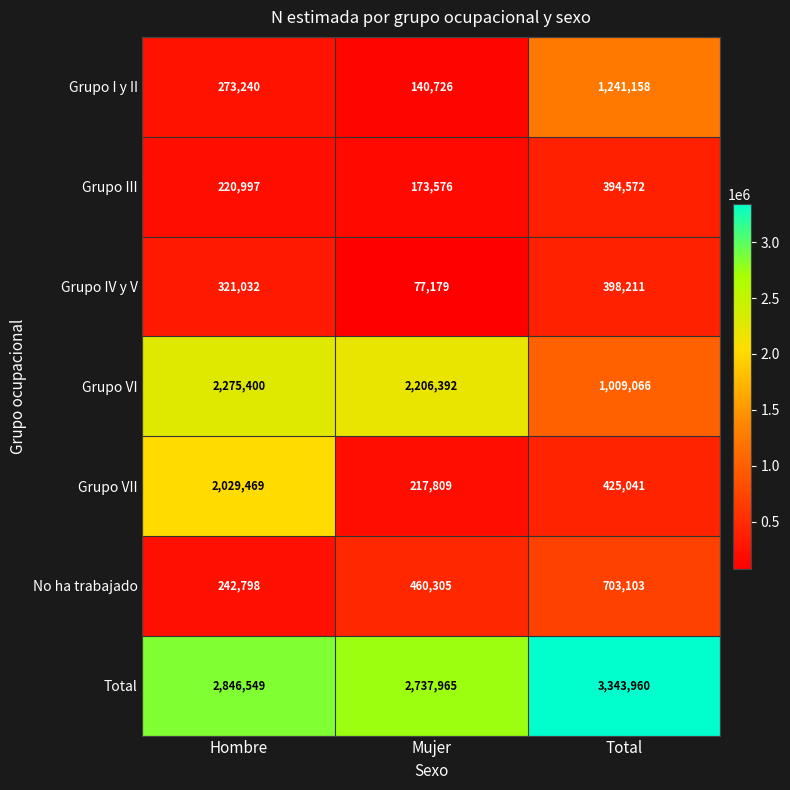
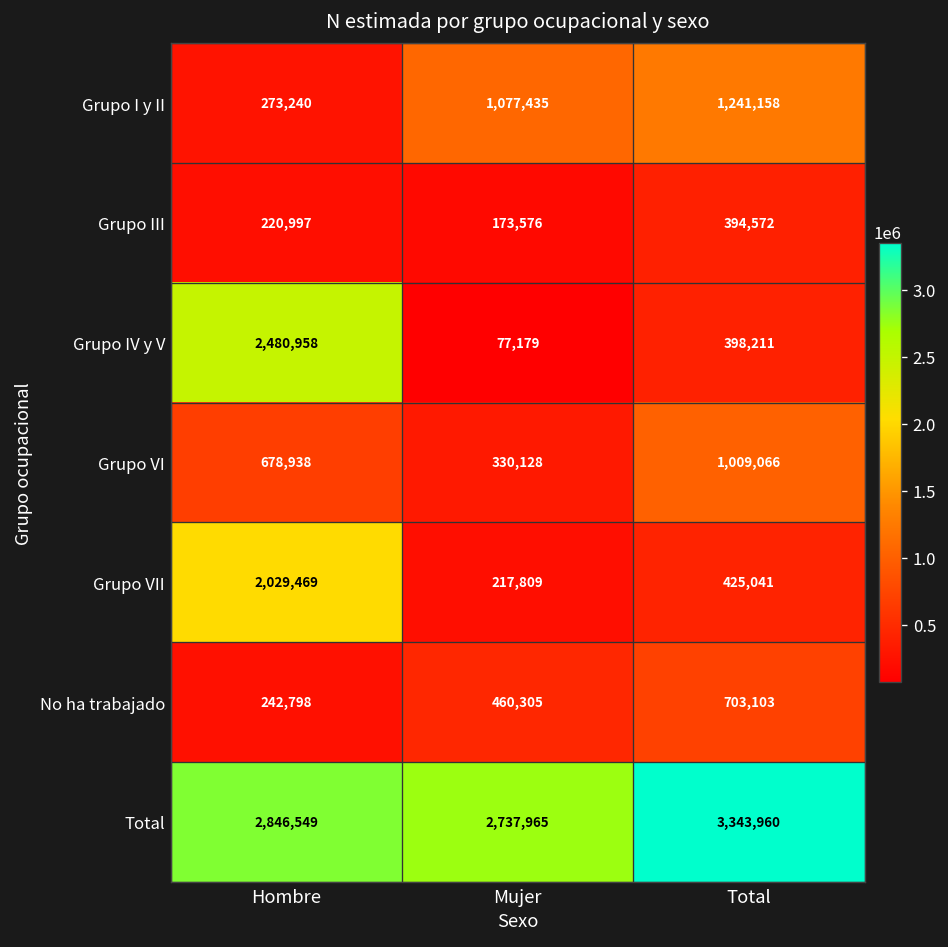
  {
    "Grupo I y II": {
      "Hombre": "273,240",
-     "Mujer": "140,726",
+     "Mujer": "1,077,435",
      "Total": "1,241,158"
    },
    "Grupo III": {
      "Hombre": "220,997",
      "Mujer": "173,576",
      "Total": "394,572"
    },
    "Grupo IV y V": {
-     "Hombre": "321,032",
+     "Hombre": "2,480,958",
      "Mujer": "77,179",
      "Total": "398,211"
    },
    "Grupo VI": {
-     "Hombre": "2,275,400",
-     "Mujer": "2,206,392",
+     "Hombre": "678,938",
+     "Mujer": "330,128",
      "Total": "1,009,066"
    },
    "Grupo VII": {
      "Hombre": "2,029,469",
      "Mujer": "217,809",
      "Total": "425,041"
    },
    "No ha trabajado": {
      "Hombre": "242,798",
      "Mujer": "460,305",
      "Total": "703,103"
    },
    "Total": {
      "Hombre": "2,846,549",
      "Mujer": "2,737,965",
      "Total": "3,343,960"
    }
  }
